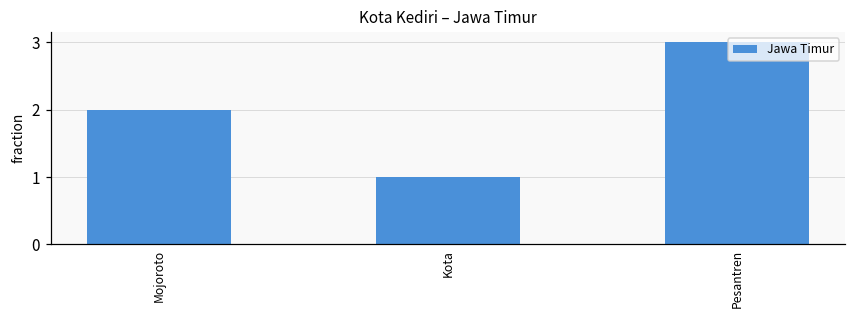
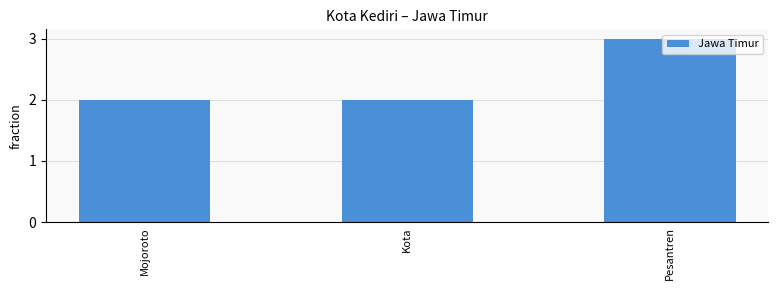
  {
    "Mojoroto": 2,
-   "Kota": 1
+   "Kota": 2
  }
